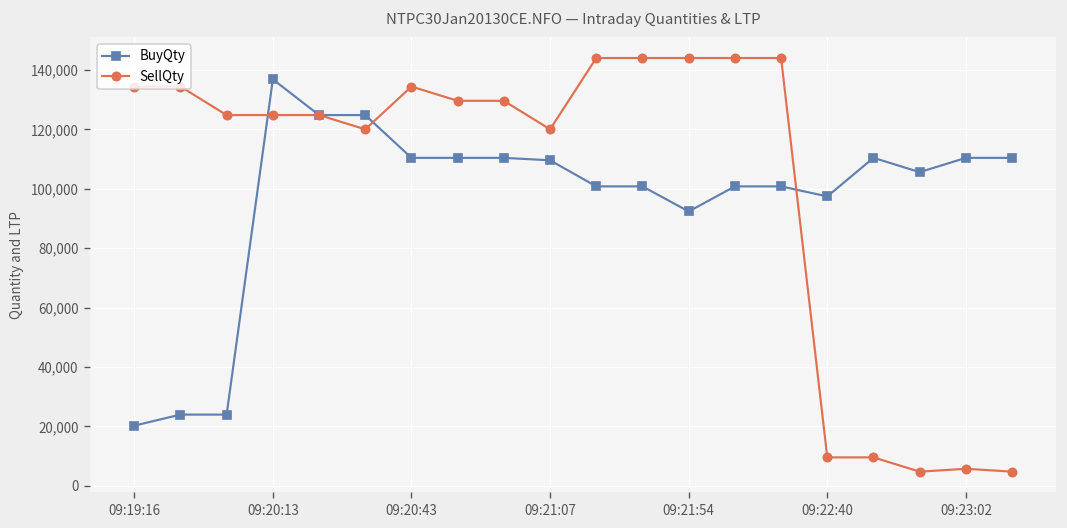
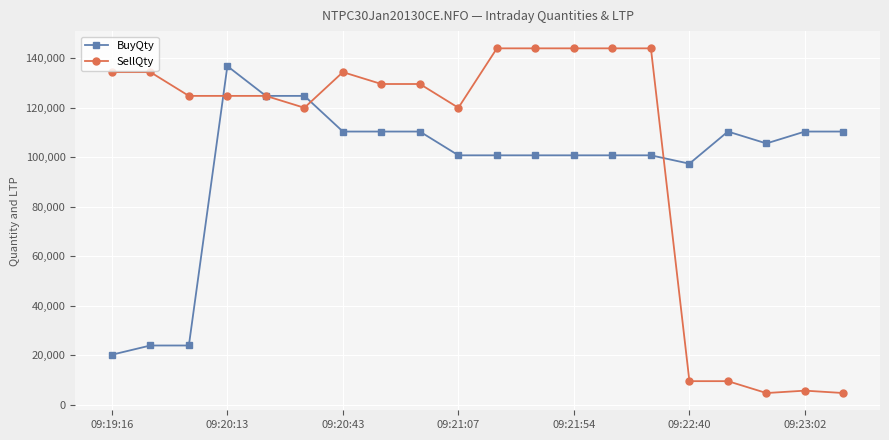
  {
    "BuyQty": {
      "09:19:16": "20,000",
      "09:20:13": "137,000",
      "09:20:43": "110,000",
-     "09:21:07": "110,000",
-     "09:21:54": "92,000",
+     "09:21:07": "101,000",
+     "09:21:54": "101,000",
      "09:22:40": "97,000",
      "09:23:02": "110,000"
    },
    "SellQty": {
      "09:19:16": "134,000",
      "09:20:13": "125,000",
      "09:20:43": "134,000",
      "09:21:07": "120,000",
      "09:21:54": "144,000",
      "09:22:40": "10,000",
      "09:23:02": "6,000"
    }
  }
